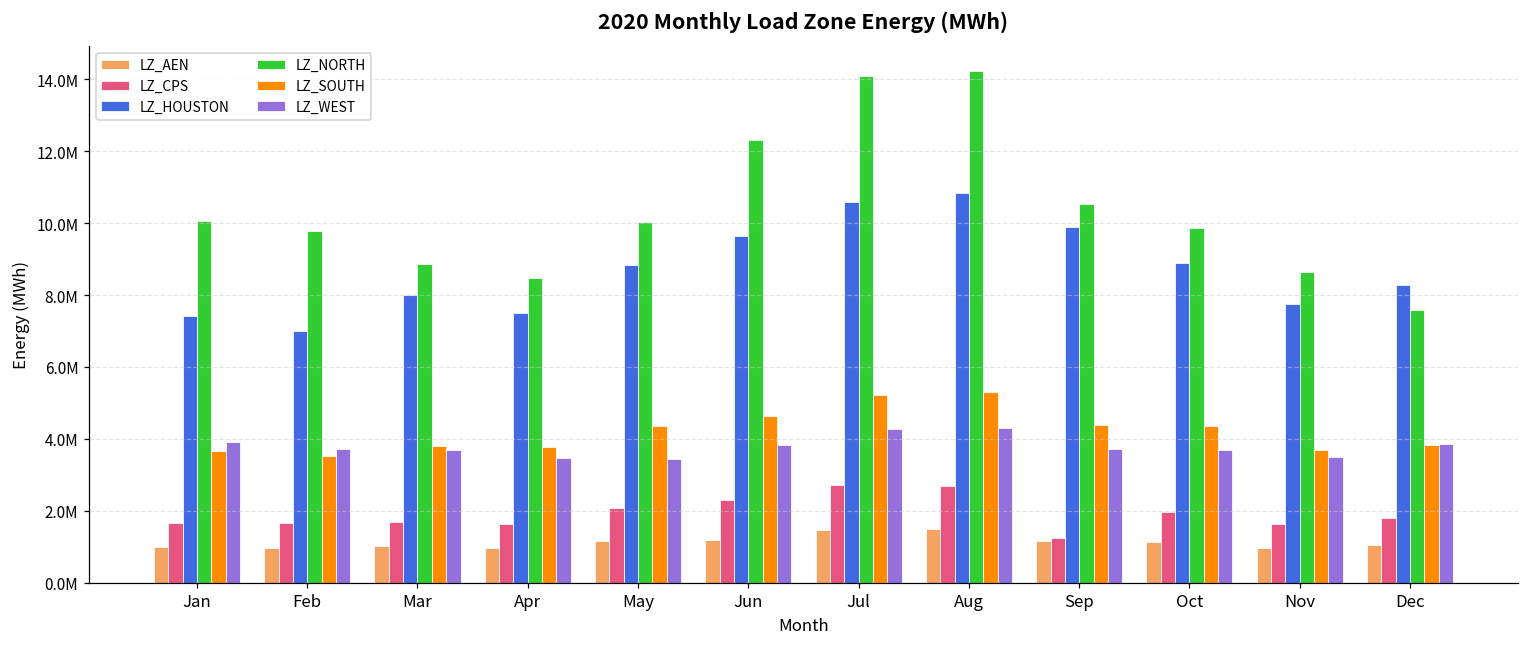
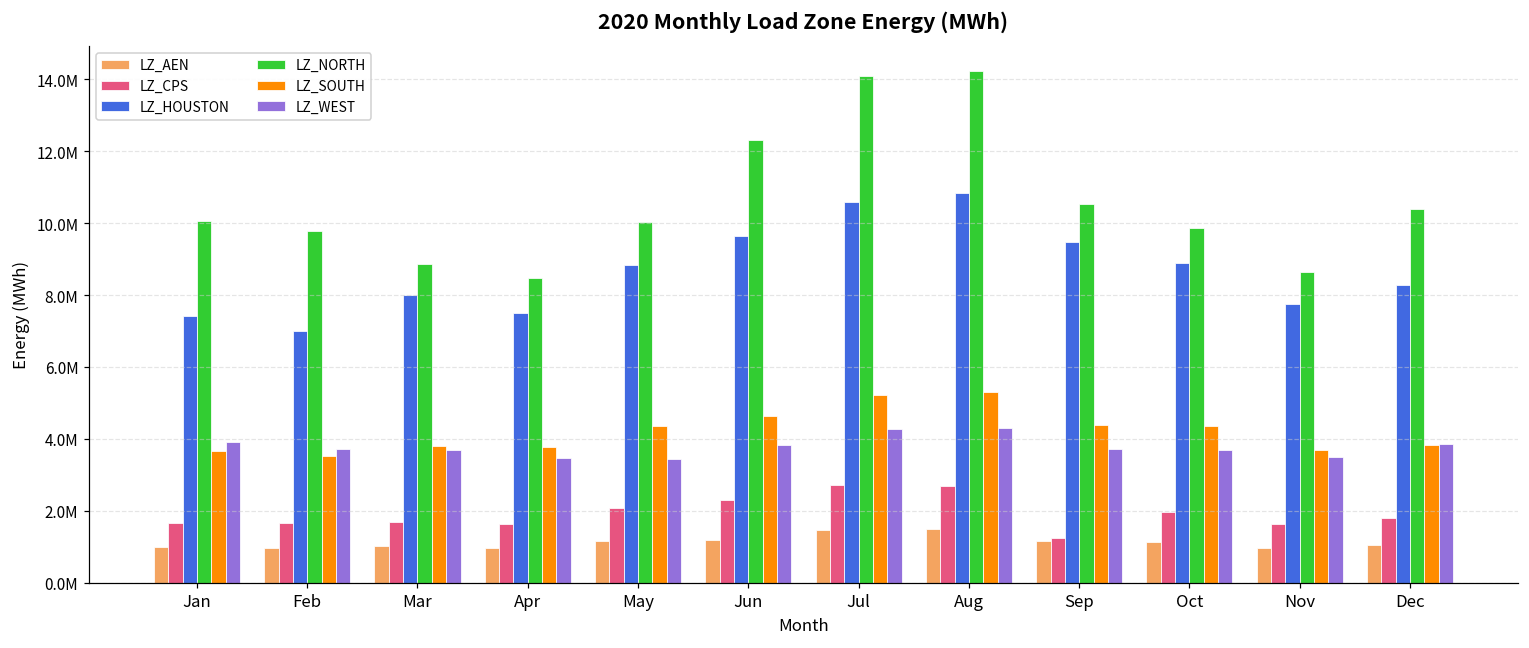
  {
    "LZ_AEN": {
      "Jan": 1000000,
      "Feb": 1000000,
      "Mar": 1000000,
      "Apr": 1000000,
      "May": 1200000,
      "Jun": 1200000,
      "Jul": 1500000,
      "Aug": 1500000,
      "Sep": 1200000,
      "Oct": 1100000,
      "Nov": 1000000,
      "Dec": 1000000
    },
    "LZ_CPS": {
      "Jan": 1700000,
      "Feb": 1600000,
      "Mar": 1700000,
      "Apr": 1600000,
      "May": 2100000,
      "Jun": 2300000,
      "Jul": 2700000,
      "Aug": 2700000,
      "Sep": 1300000,
      "Oct": 2000000,
      "Nov": 1600000,
      "Dec": 1800000
    },
    "LZ_HOUSTON": {
      "Jan": 7400000,
      "Feb": 7000000,
      "Mar": 8000000,
      "Apr": 7500000,
      "May": 8800000,
      "Jun": 9600000,
      "Jul": 10600000,
      "Aug": 10800000,
-     "Sep": 9900000,
+     "Sep": 9500000,
      "Oct": 8900000,
      "Nov": 7800000,
      "Dec": 8300000
    },
    "LZ_NORTH": {
      "Jan": 10100000,
      "Feb": 9800000,
      "Mar": 8900000,
      "Apr": 8500000,
      "May": 10000000,
      "Jun": 12300000,
      "Jul": 14100000,
      "Aug": 14200000,
      "Sep": 10500000,
      "Oct": 9900000,
      "Nov": 8700000,
-     "Dec": 7600000
+     "Dec": 10400000
    },
    "LZ_SOUTH": {
      "Jan": 3700000,
      "Feb": 3500000,
      "Mar": 3800000,
      "Apr": 3800000,
      "May": 4400000,
      "Jun": 4600000,
      "Jul": 5200000,
      "Aug": 5300000,
      "Sep": 4400000,
      "Oct": 4300000,
      "Nov": 3700000,
      "Dec": 3800000
    },
    "LZ_WEST": {
      "Jan": 3900000,
      "Feb": 3700000,
      "Mar": 3700000,
      "Apr": 3500000,
      "May": 3500000,
      "Jun": 3800000,
      "Jul": 4300000,
      "Aug": 4300000,
      "Sep": 3700000,
      "Oct": 3700000,
      "Nov": 3500000,
      "Dec": 3900000
    }
  }
